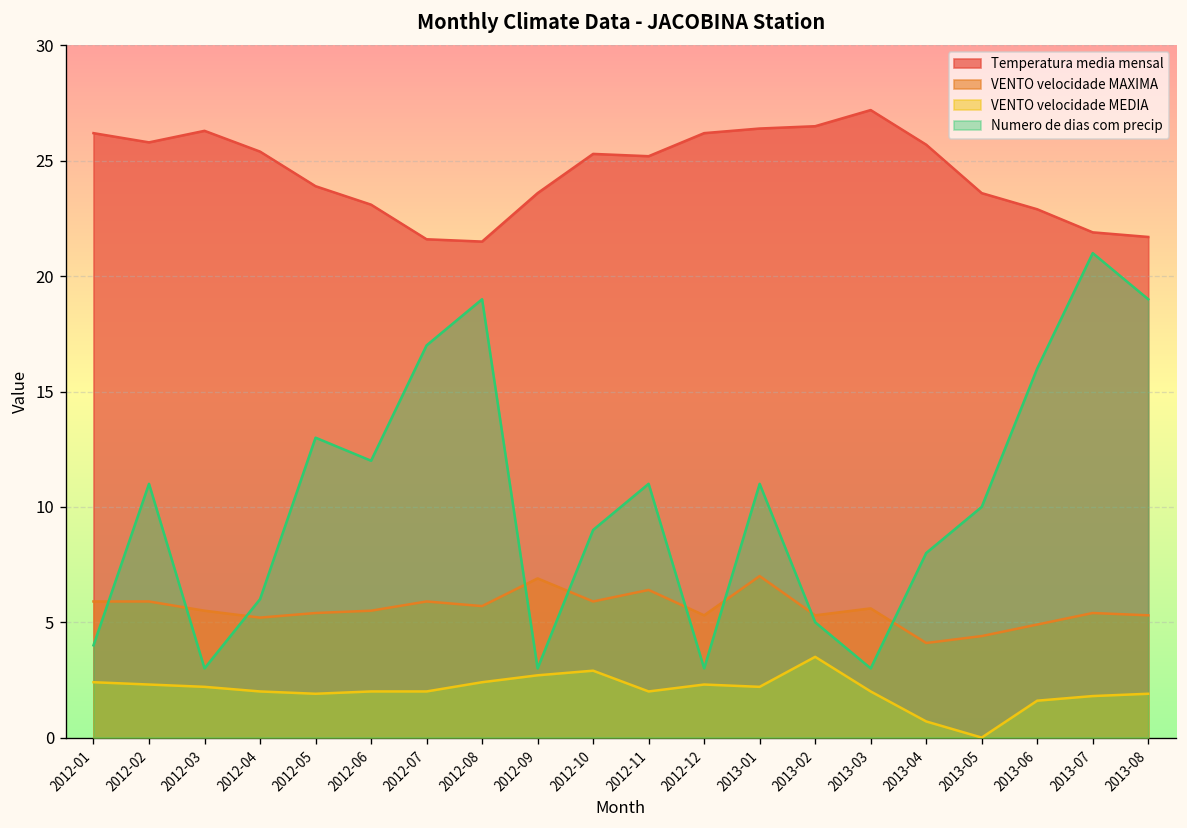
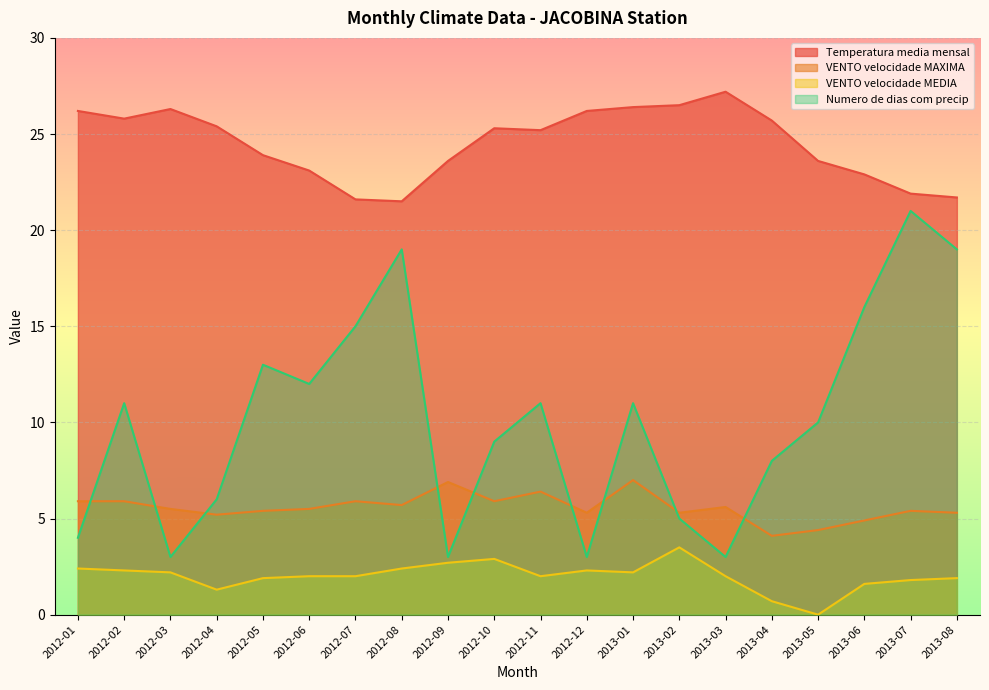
  {
    "VENTO velocidade MEDIA": {
      "2012-01": 2.4,
      "2012-02": 2.3,
      "2012-03": 2.2,
-     "2012-04": 2.0,
+     "2012-04": 1.3,
      "2012-05": 1.9,
      "2012-06": 2.0,
      "2012-07": 2.0,
      "2012-08": 2.4,
      "2012-09": 2.7,
      "2012-10": 2.9,
      "2012-11": 2.0,
      "2012-12": 2.3,
      "2013-01": 2.2,
      "2013-02": 3.5,
      "2013-03": 2.0,
      "2013-04": 0.7,
      "2013-05": 0.0,
      "2013-06": 1.6,
      "2013-07": 1.8,
      "2013-08": 1.9
    },
    "Numero de dias com precip": {
      "2012-01": 4,
      "2012-02": 11,
      "2012-03": 3,
      "2012-04": 6,
      "2012-05": 13,
      "2012-06": 12,
-     "2012-07": 17,
+     "2012-07": 15,
      "2012-08": 19,
      "2012-09": 3,
      "2012-10": 9,
      "2012-11": 11,
      "2012-12": 3,
      "2013-01": 11,
      "2013-02": 5,
      "2013-03": 3,
      "2013-04": 8,
      "2013-05": 10,
      "2013-06": 16,
      "2013-07": 21,
      "2013-08": 19
    }
  }
